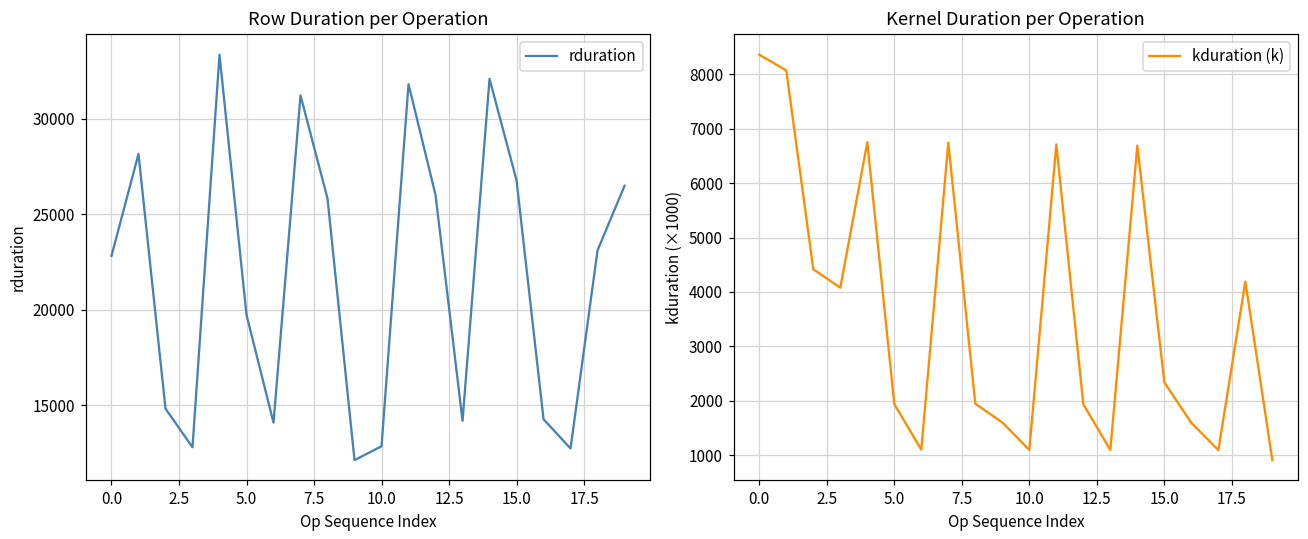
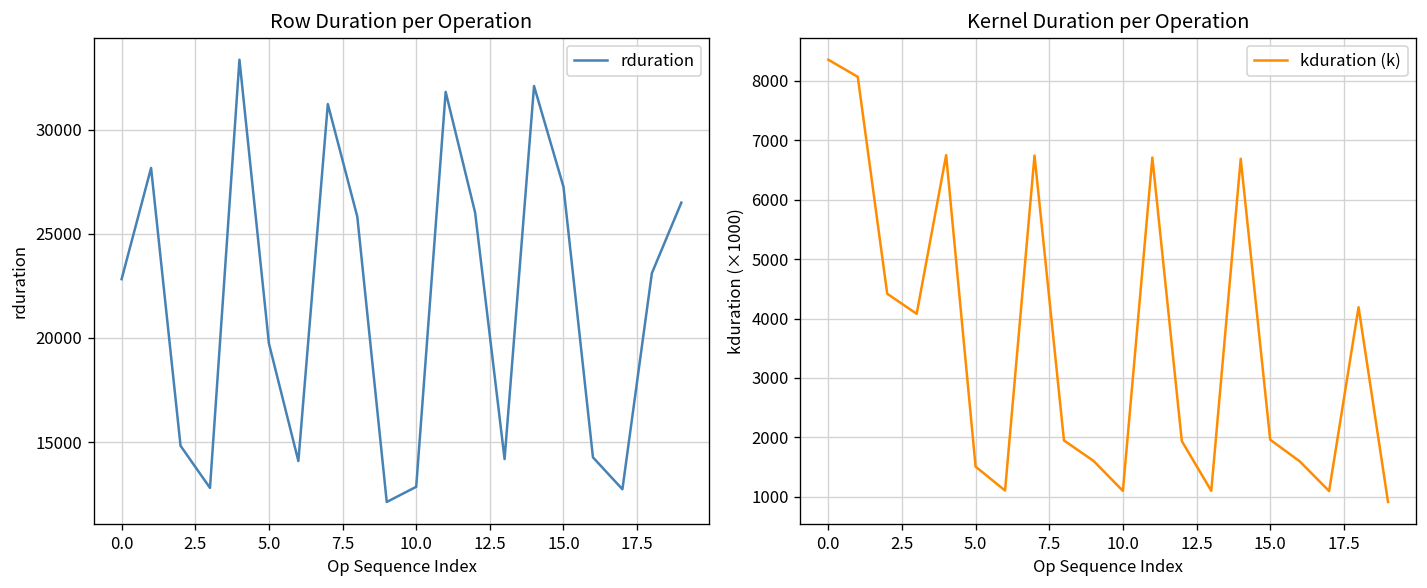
  {
    "Row Duration per Operation": {
      "0.0": 22800,
      "5.0": 19700,
      "10.0": 12900,
-     "15.0": 26800
+     "15.0": 27300
    },
    "Kernel Duration per Operation": {
      "0.0": 8400,
-     "5.0": 1900,
+     "5.0": 1500,
      "10.0": 1100,
-     "15.0": 2300
+     "15.0": 2000
    }
  }
